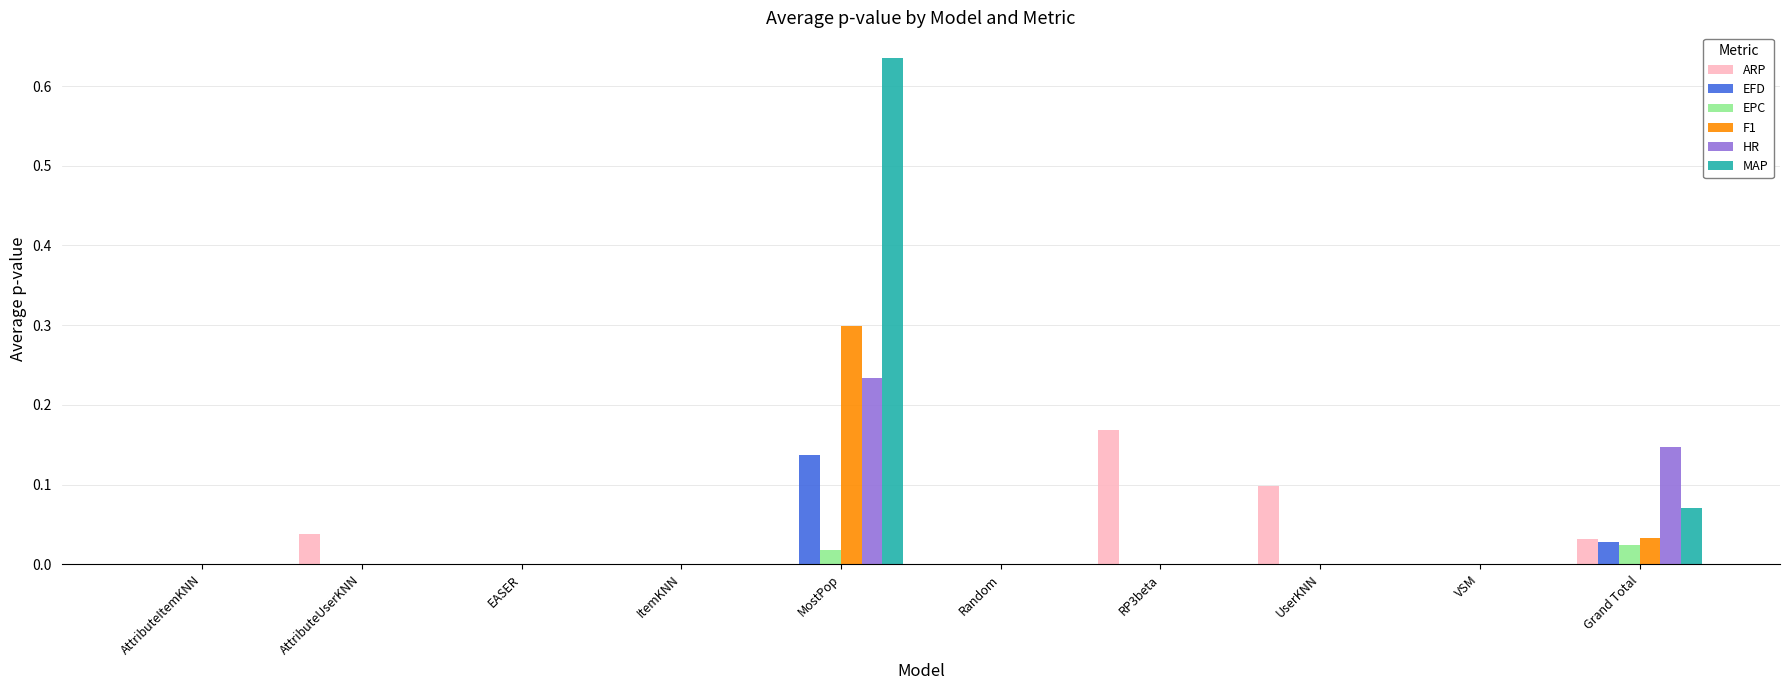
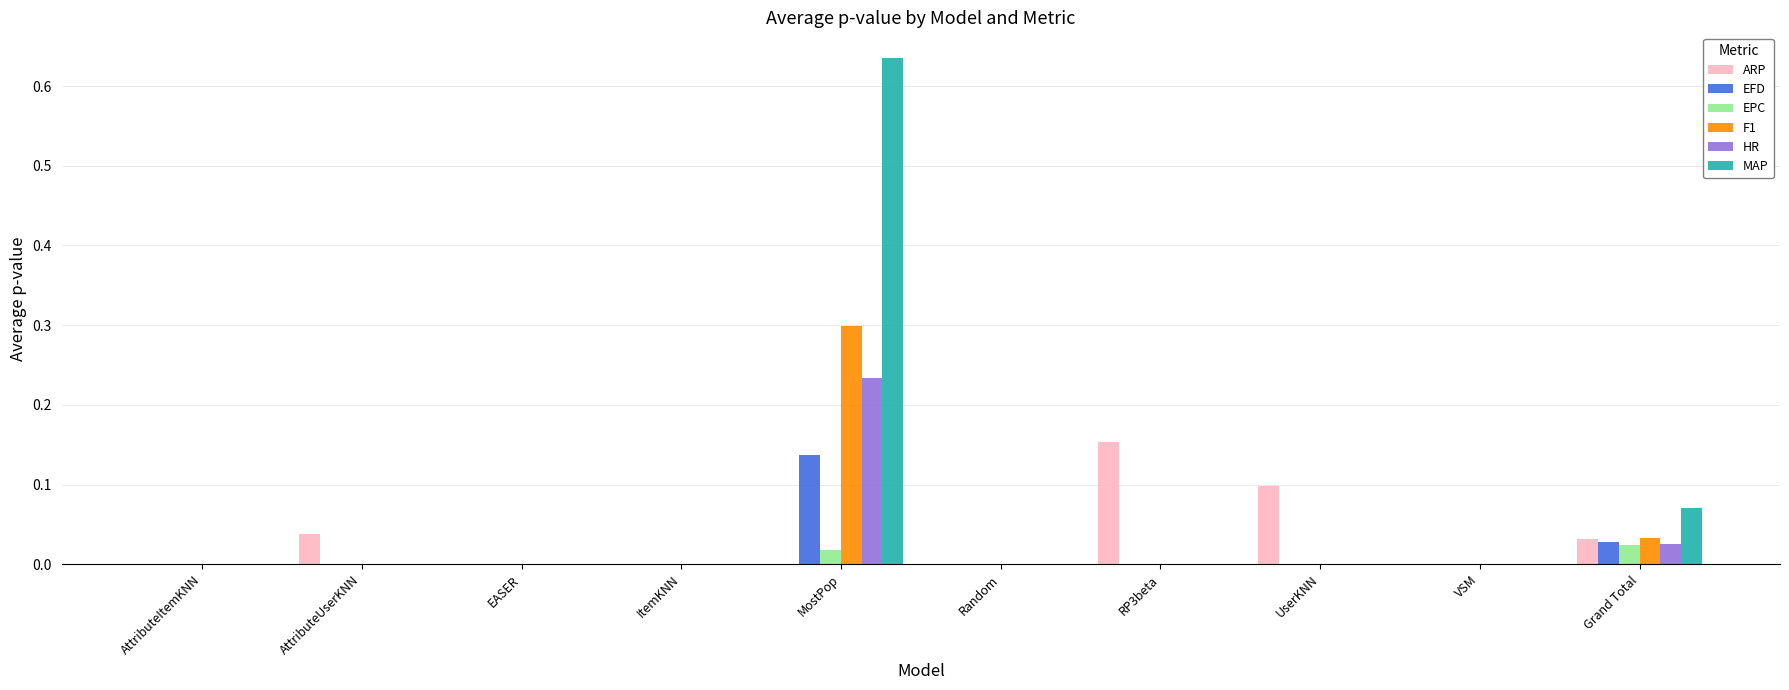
  {
    "ARP": {
      "AttributeUserKNN": 0.04,
-     "RP3beta": 0.17,
+     "RP3beta": 0.15,
      "UserKNN": 0.10,
      "Grand Total": 0.03
    },
    "EFD": {
      "MostPop": 0.14,
      "Grand Total": 0.03
    },
    "EPC": {
      "MostPop": 0.02,
      "Grand Total": 0.02
    },
    "F1": {
      "MostPop": 0.30,
      "Grand Total": 0.03
    },
    "HR": {
      "MostPop": 0.23,
-     "Grand Total": 0.15
+     "Grand Total": 0.03
    },
    "MAP": {
      "MostPop": 0.64,
      "Grand Total": 0.07
    }
  }
